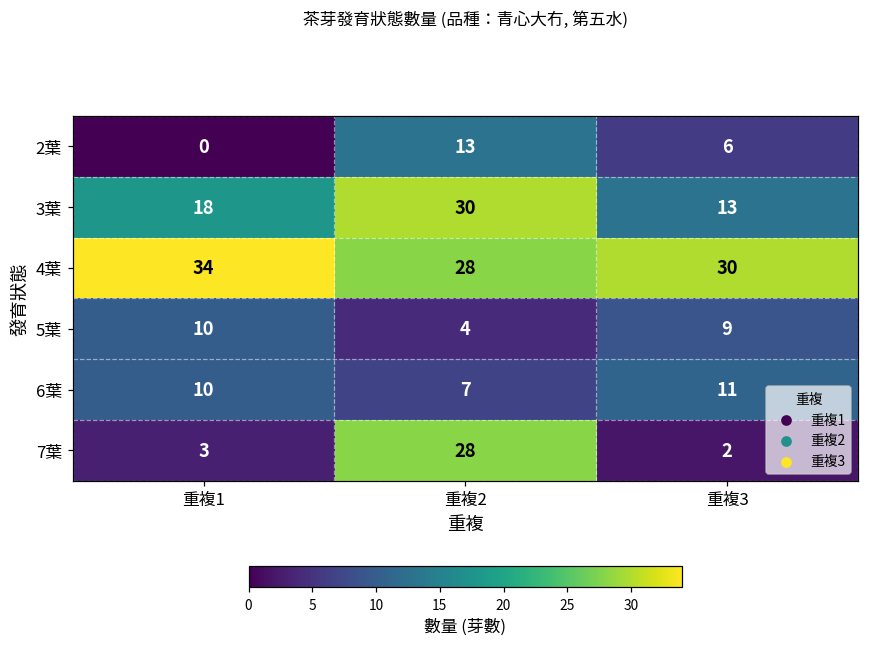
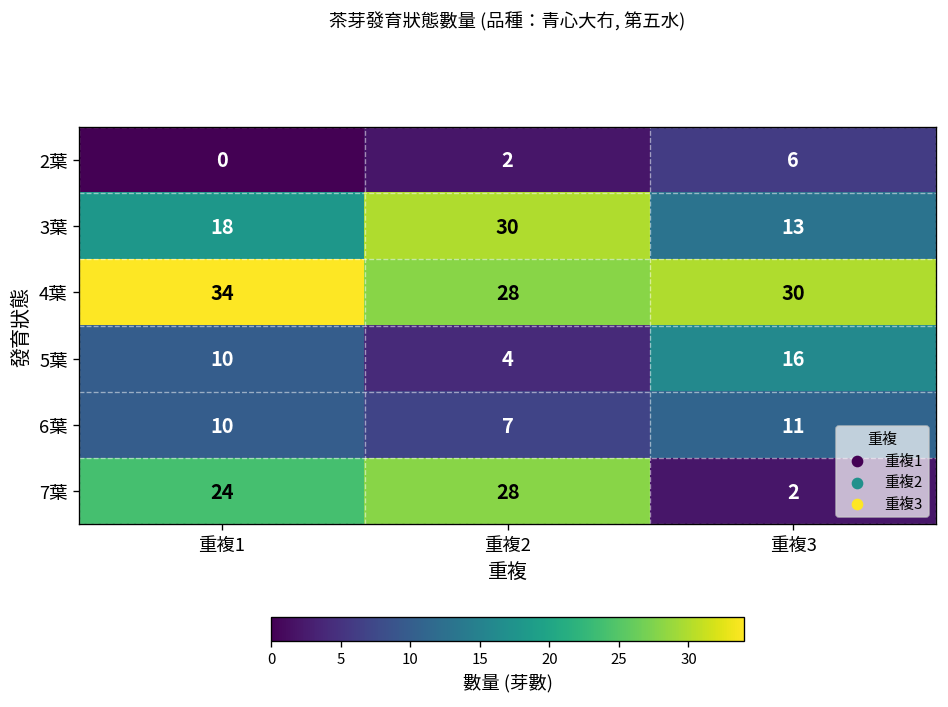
  {
    "2葉": {
      "重複1": 0,
-     "重複2": 13,
+     "重複2": 2,
      "重複3": 6
    },
    "3葉": {
      "重複1": 18,
      "重複2": 30,
      "重複3": 13
    },
    "4葉": {
      "重複1": 34,
      "重複2": 28,
      "重複3": 30
    },
    "5葉": {
      "重複1": 10,
      "重複2": 4,
-     "重複3": 9
+     "重複3": 16
    },
    "6葉": {
      "重複1": 10,
      "重複2": 7,
      "重複3": 11
    },
    "7葉": {
-     "重複1": 3,
+     "重複1": 24,
      "重複2": 28,
      "重複3": 2
    }
  }
